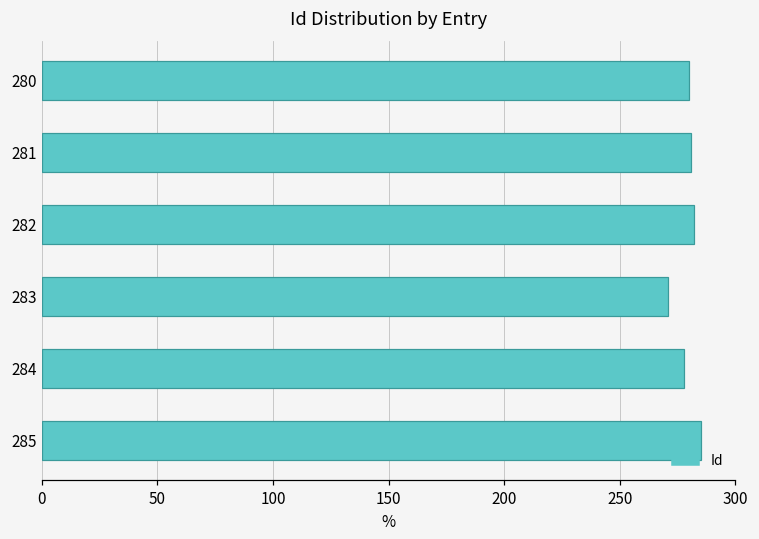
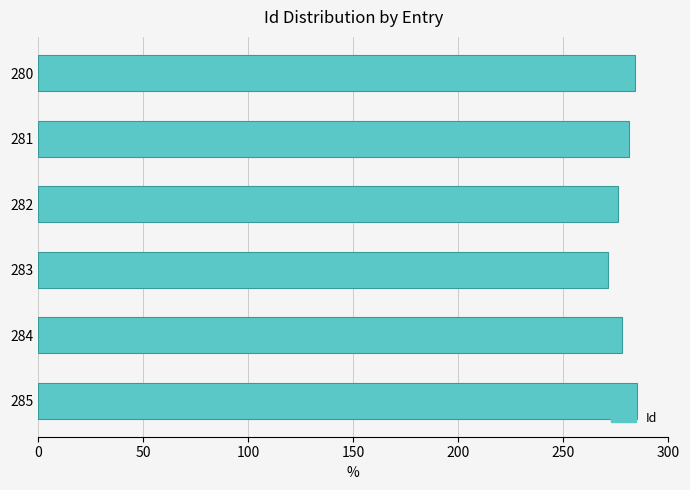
  {
-   "280": 280,
+   "280": 284,
    "281": 281,
-   "282": 282,
+   "282": 276,
    "283": 271,
    "284": 278,
    "285": 285
  }
